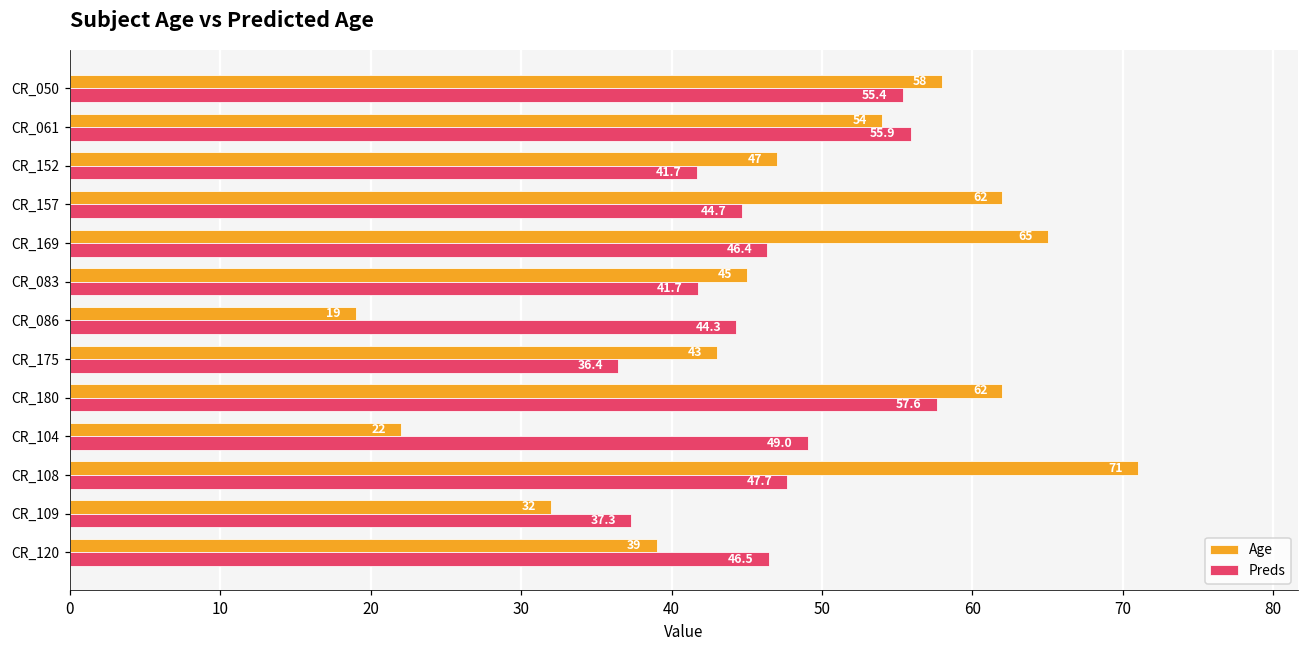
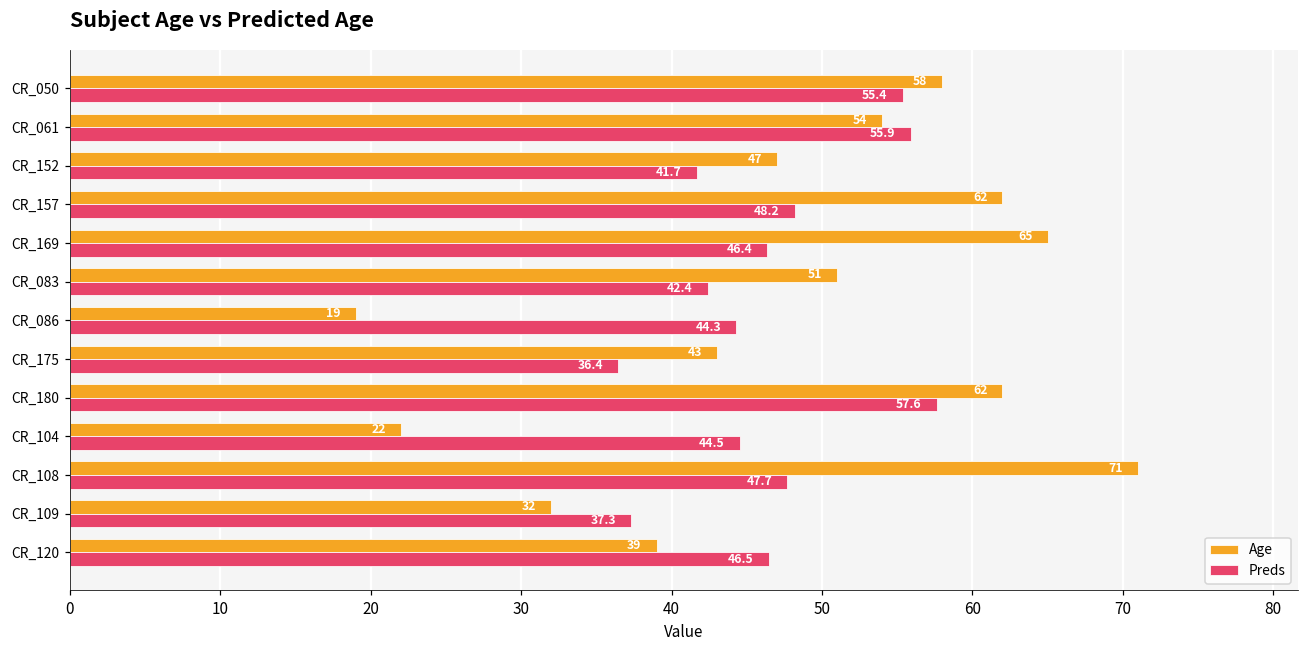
  {
    "Age": {
      "CR_050": 58,
      "CR_061": 54,
      "CR_152": 47,
      "CR_157": 62,
      "CR_169": 65,
-     "CR_083": 45,
+     "CR_083": 51,
      "CR_086": 19,
      "CR_175": 43,
      "CR_180": 62,
      "CR_104": 22,
      "CR_108": 71,
      "CR_109": 32,
      "CR_120": 39
    },
    "Preds": {
      "CR_050": 55.4,
      "CR_061": 55.9,
      "CR_152": 41.7,
-     "CR_157": 44.7,
+     "CR_157": 48.2,
      "CR_169": 46.4,
-     "CR_083": 41.7,
+     "CR_083": 42.4,
      "CR_086": 44.3,
      "CR_175": 36.4,
      "CR_180": 57.6,
-     "CR_104": 49.0,
+     "CR_104": 44.5,
      "CR_108": 47.7,
      "CR_109": 37.3,
      "CR_120": 46.5
    }
  }
